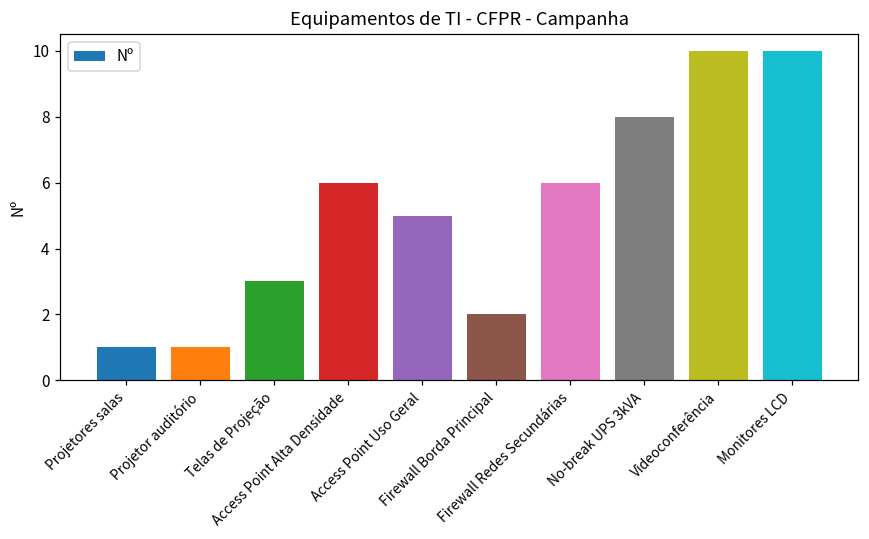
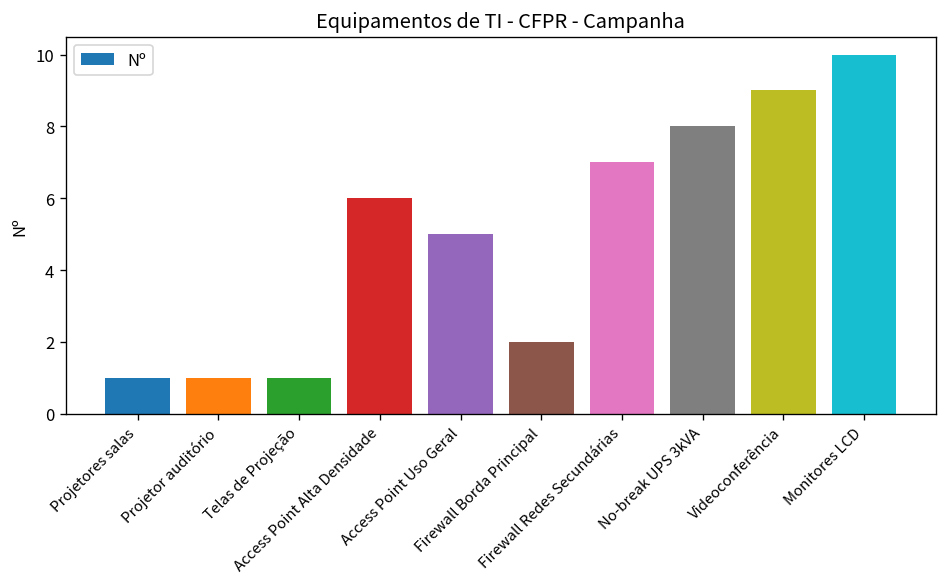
  {
    "Projetores salas": 1,
    "Projetor auditório": 1,
-   "Telas de Projeção": 3,
+   "Telas de Projeção": 1,
    "Access Point Alta Densidade": 6,
    "Access Point Uso Geral": 5,
    "Firewall Borda Principal": 2,
-   "Firewall Redes Secundárias": 6,
+   "Firewall Redes Secundárias": 7,
    "No-break UPS 3kVA": 8,
-   "Videoconferência": 10,
+   "Videoconferência": 9,
    "Monitores LCD": 10
  }
